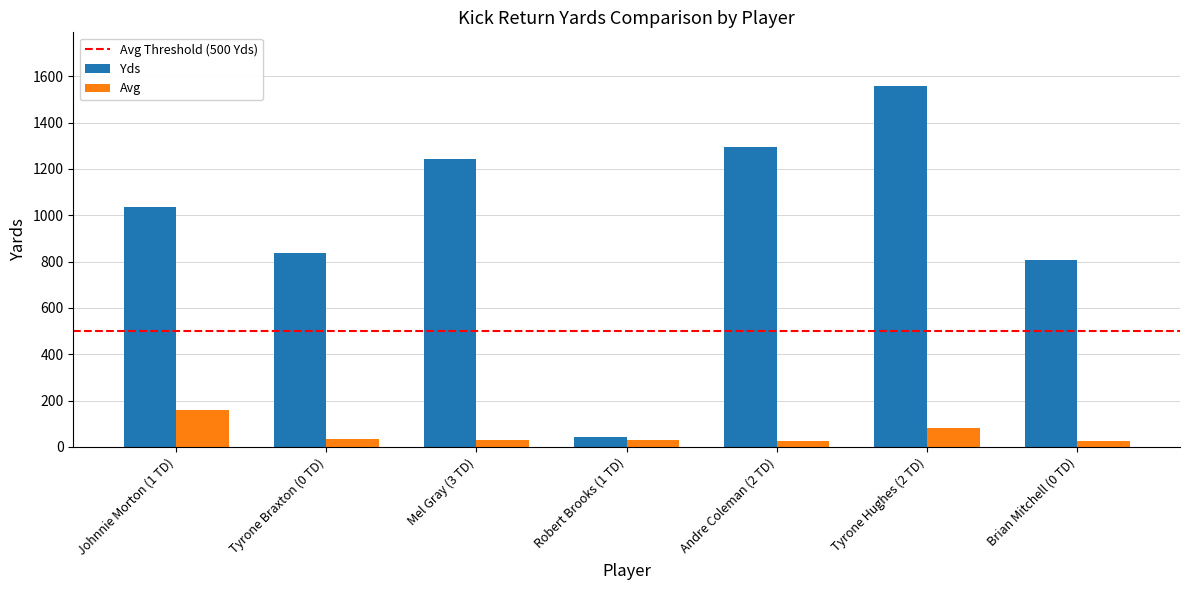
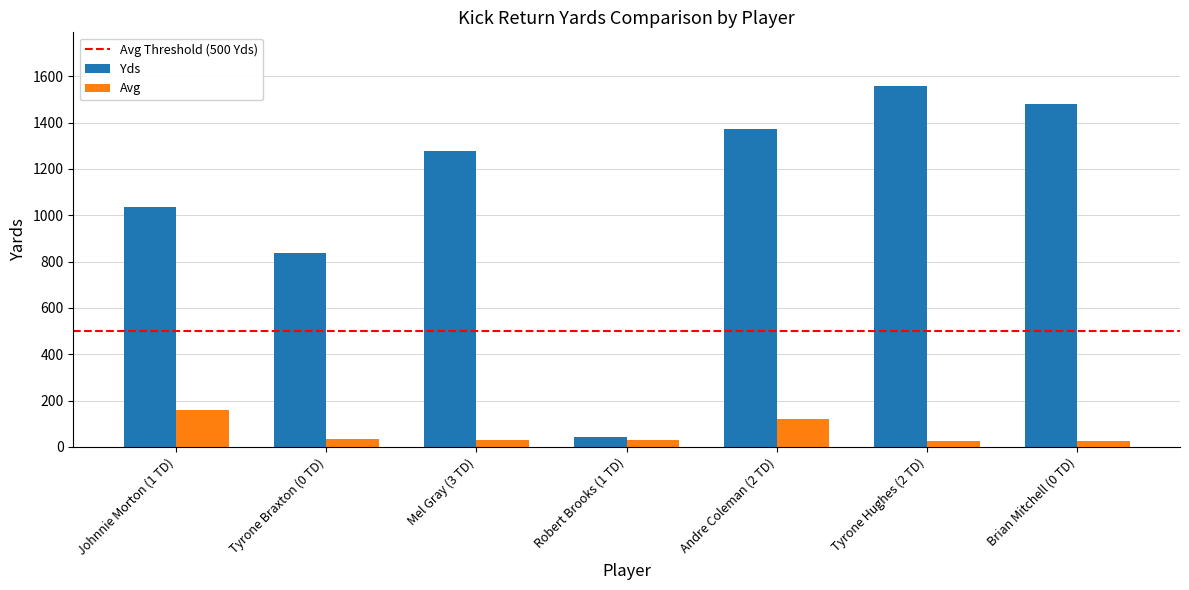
  {
    "Yds": {
      "Johnnie Morton (1 TD)": 1030,
      "Tyrone Braxton (0 TD)": 840,
-     "Mel Gray (3 TD)": 1240,
+     "Mel Gray (3 TD)": 1280,
      "Robert Brooks (1 TD)": 40,
-     "Andre Coleman (2 TD)": 1290,
+     "Andre Coleman (2 TD)": 1370,
      "Tyrone Hughes (2 TD)": 1560,
-     "Brian Mitchell (0 TD)": 810
+     "Brian Mitchell (0 TD)": 1480
    },
    "Avg": {
      "Johnnie Morton (1 TD)": 160,
      "Tyrone Braxton (0 TD)": 30,
      "Mel Gray (3 TD)": 30,
      "Robert Brooks (1 TD)": 30,
-     "Andre Coleman (2 TD)": 30,
-     "Tyrone Hughes (2 TD)": 80,
+     "Andre Coleman (2 TD)": 120,
+     "Tyrone Hughes (2 TD)": 20,
      "Brian Mitchell (0 TD)": 30
    }
  }
